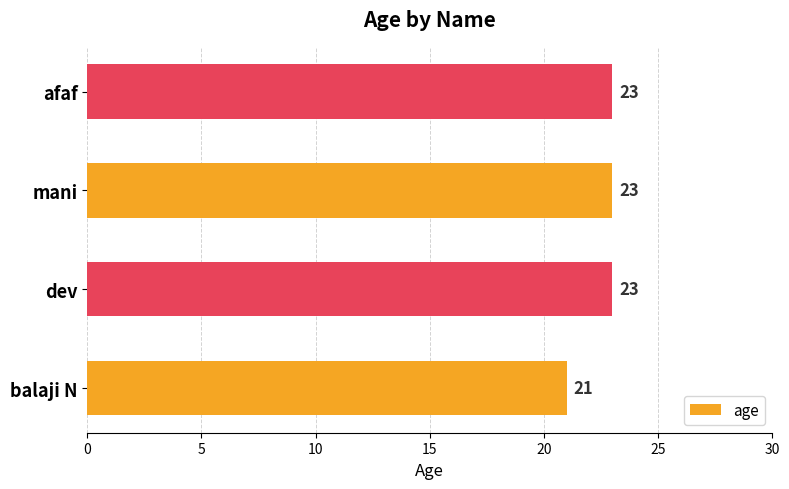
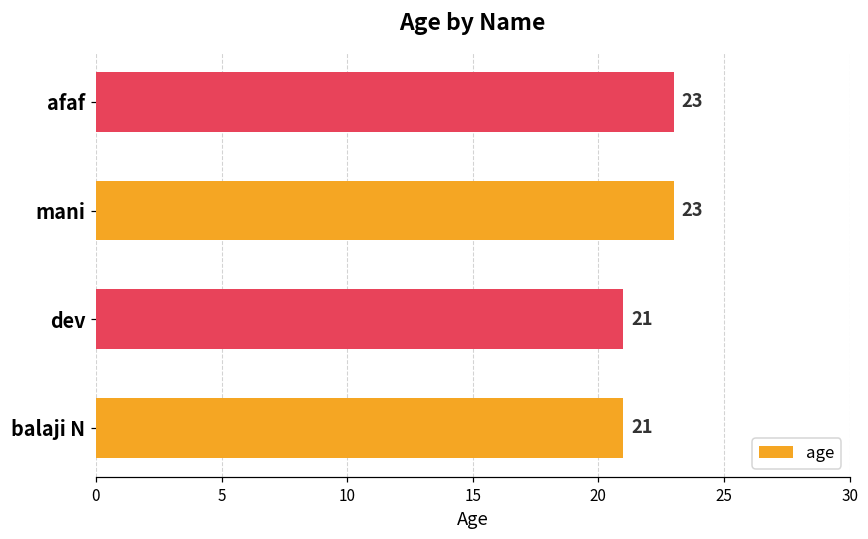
  {
    "afaf": 23,
    "mani": 23,
-   "dev": 23,
+   "dev": 21,
    "balaji N": 21
  }
